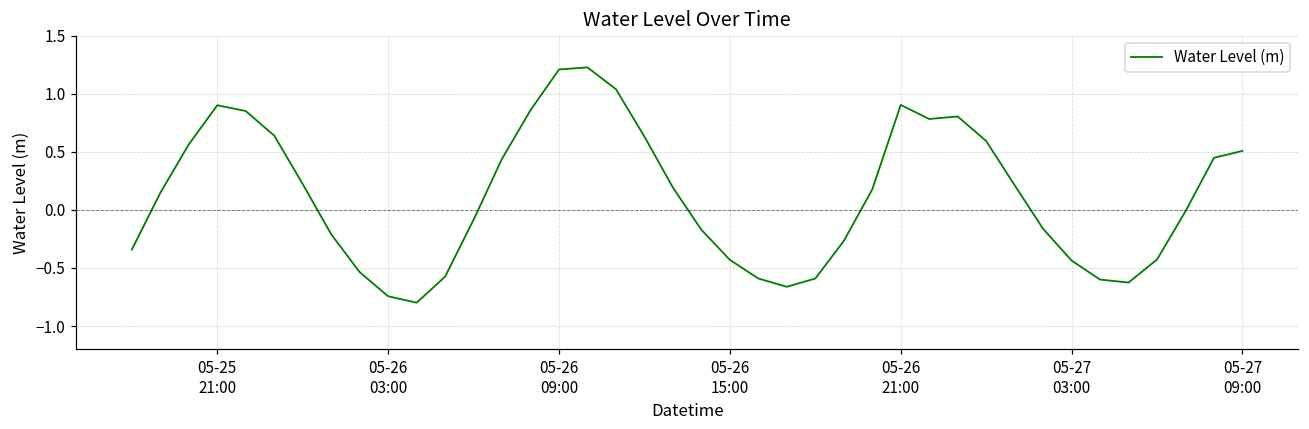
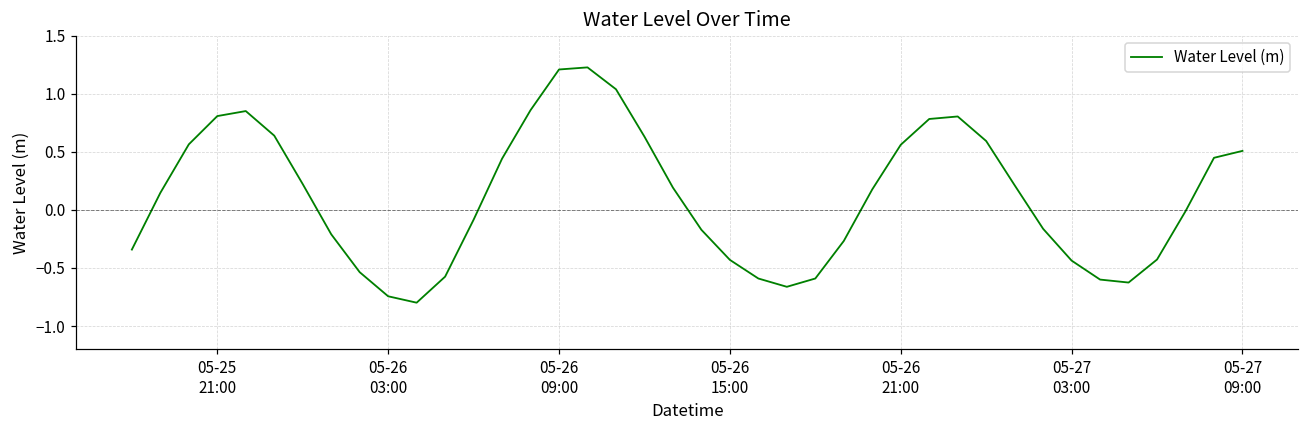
  {
-   "05-25 21:00": 0.90,
+   "05-25 21:00": 0.81,
    "05-26 03:00": -0.74,
    "05-26 09:00": 1.21,
    "05-26 15:00": -0.43,
-   "05-26 21:00": 0.90,
+   "05-26 21:00": 0.56,
    "05-27 03:00": -0.44,
    "05-27 09:00": 0.51
  }
